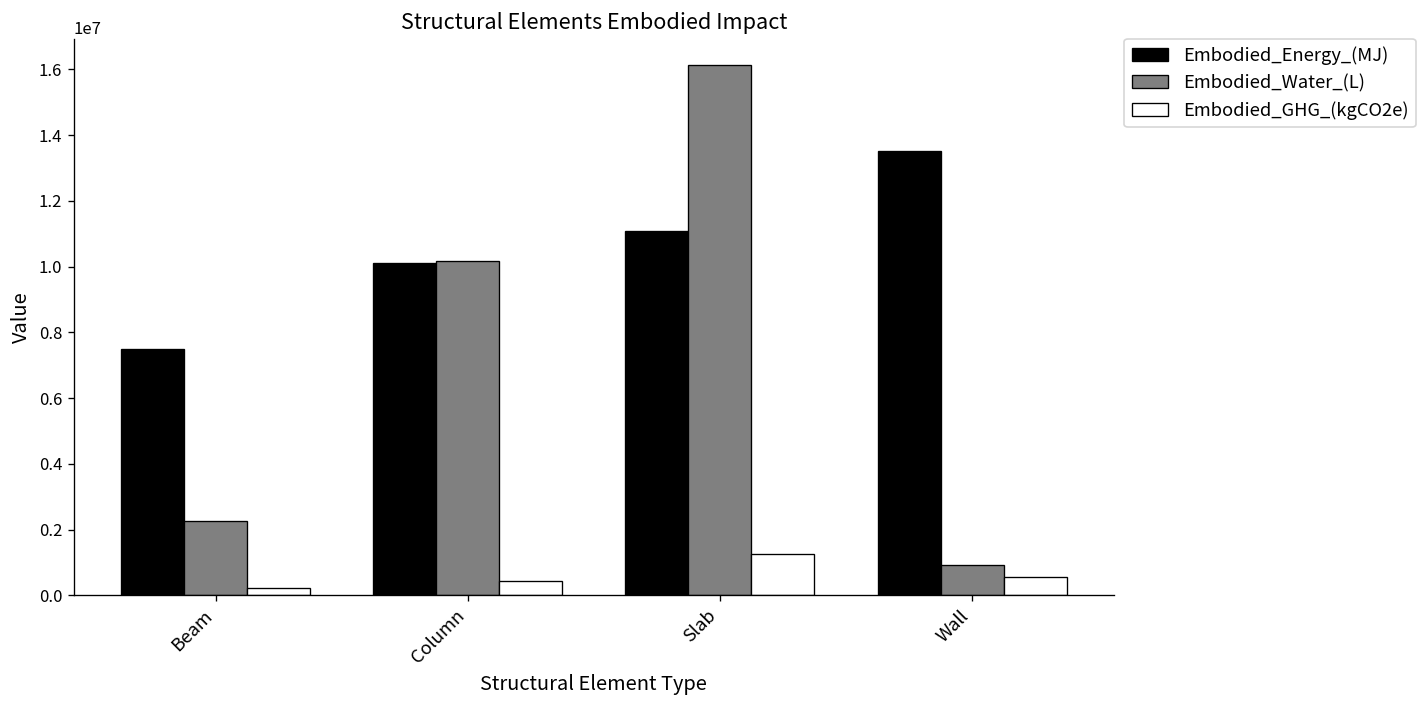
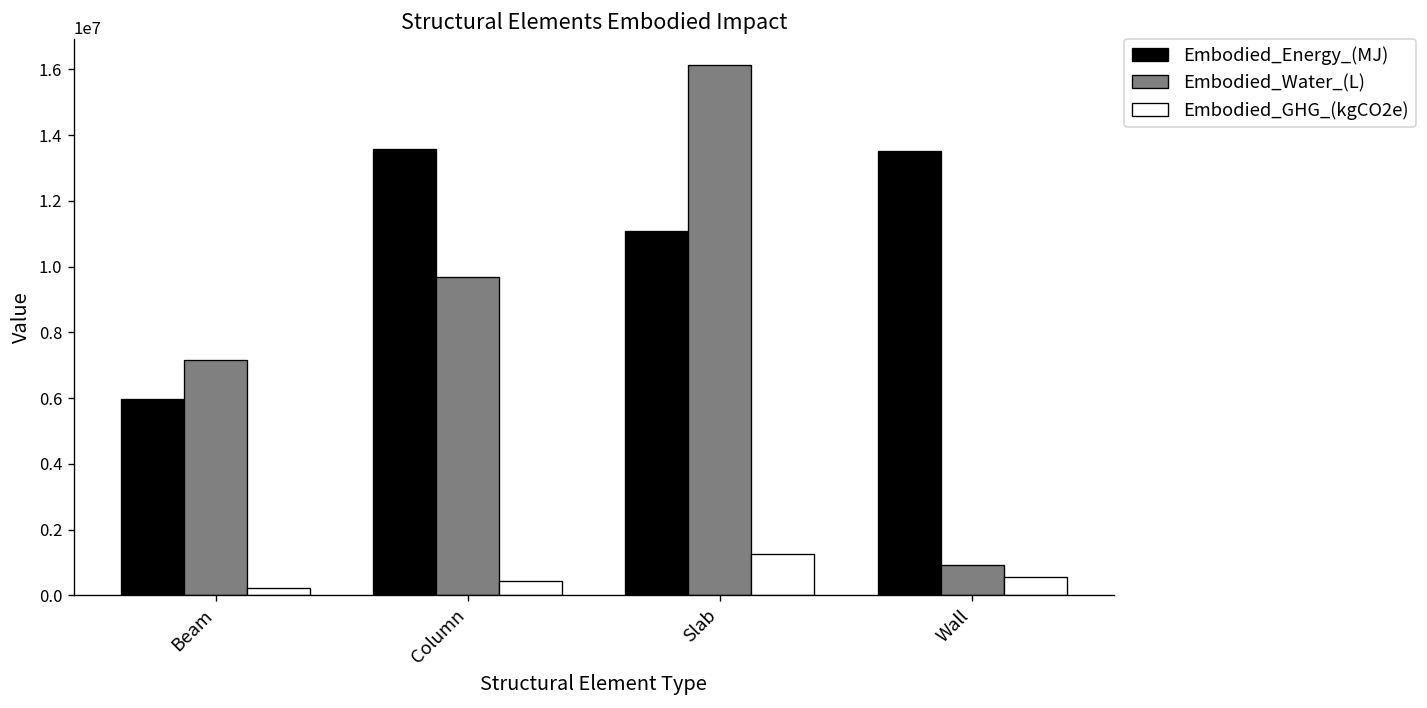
  {
    "Embodied_Energy_(MJ)": {
-     "Beam": 7500000,
-     "Column": 10100000,
+     "Beam": 6000000,
+     "Column": 13600000,
      "Slab": 11100000,
      "Wall": 13500000
    },
    "Embodied_Water_(L)": {
-     "Beam": 2200000,
-     "Column": 10200000,
+     "Beam": 7200000,
+     "Column": 9700000,
      "Slab": 16100000,
      "Wall": 900000
    },
    "Embodied_GHG_(kgCO2e)": {
      "Beam": 200000,
      "Column": 400000,
      "Slab": 1200000,
      "Wall": 500000
    }
  }
